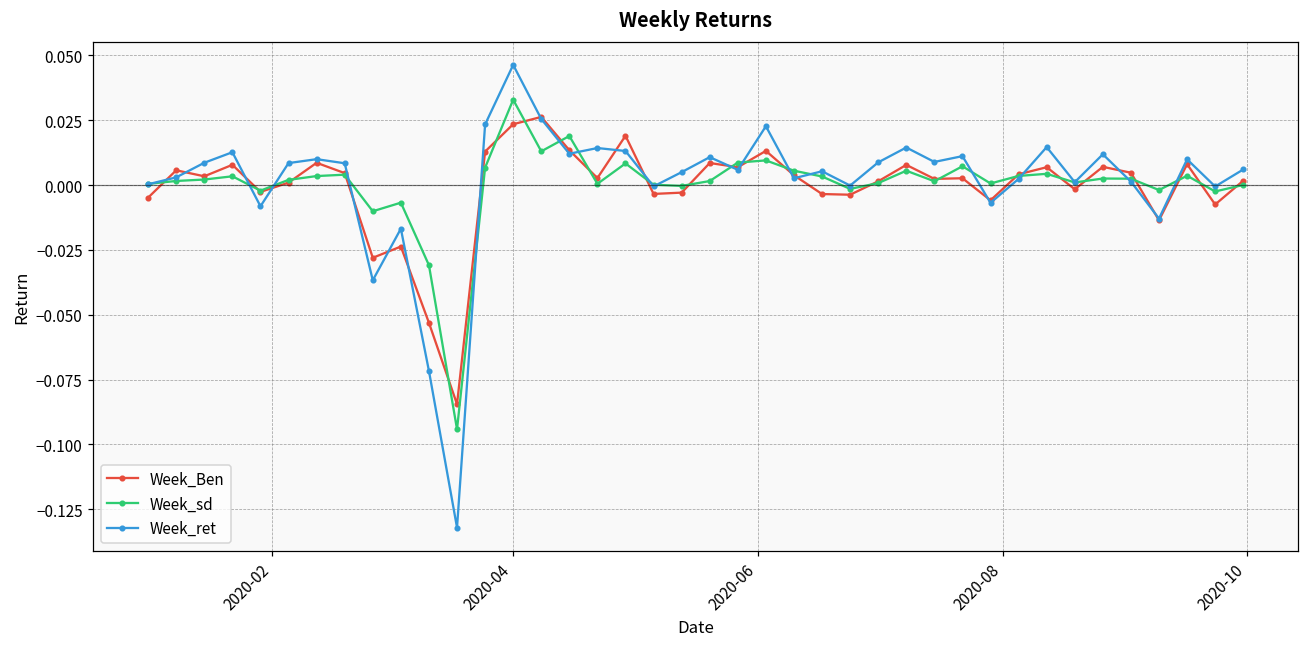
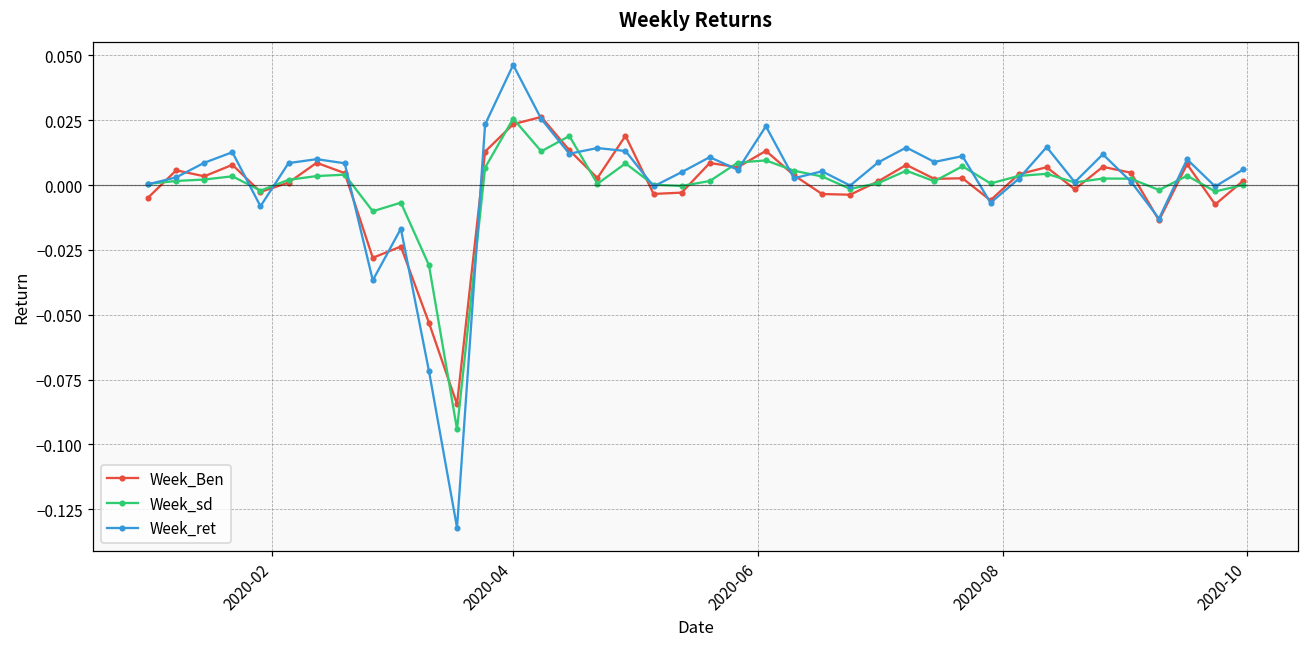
  {
    "Week_Ben": {
      "2020-04": 0.023
    },
    "Week_sd": {
-     "2020-04": 0.033
+     "2020-04": 0.026
    },
    "Week_ret": {
      "2020-04": 0.046
    }
  }
